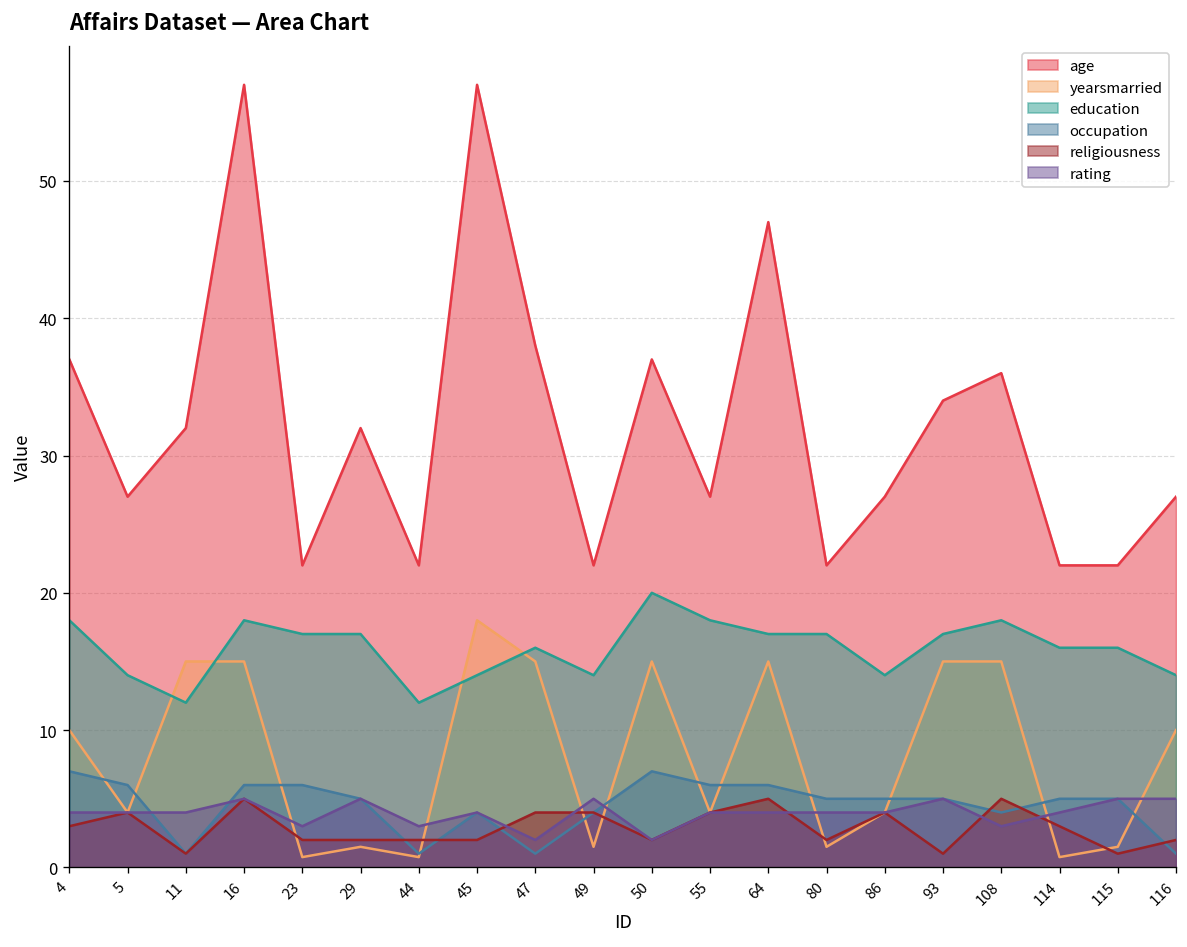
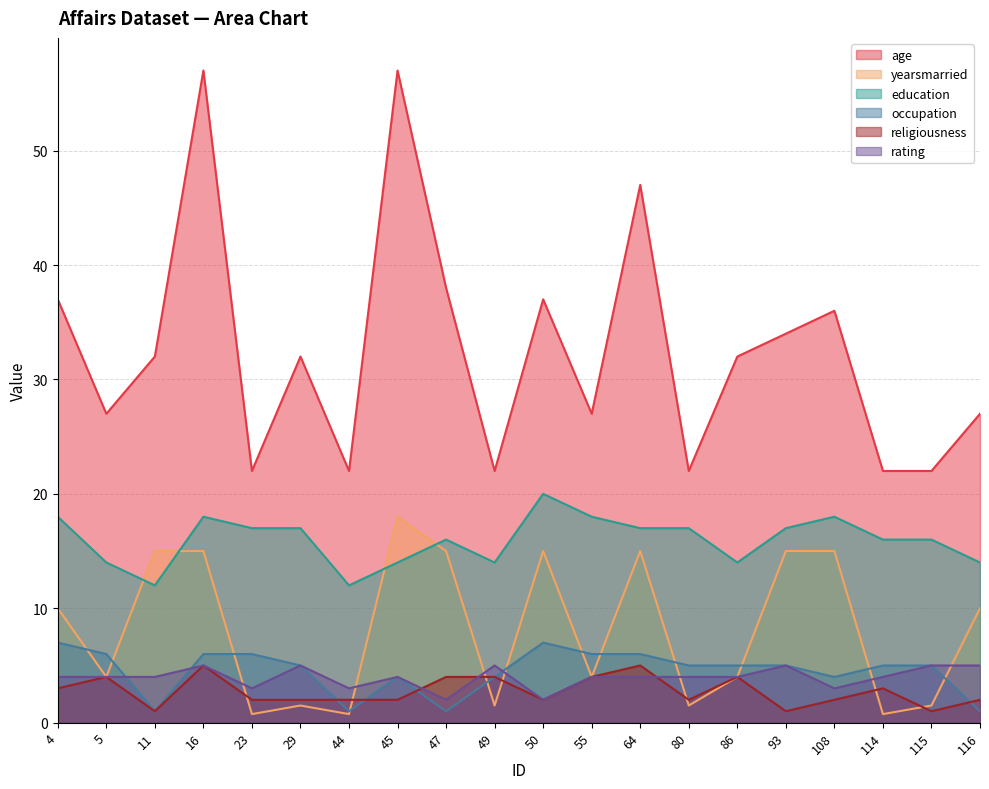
  {
    "age": {
      "4": 37,
      "5": 27,
      "11": 32,
      "16": 57,
      "23": 22,
      "29": 32,
      "44": 22,
      "45": 57,
      "47": 38,
      "49": 22,
      "50": 37,
      "55": 27,
      "64": 47,
      "80": 22,
-     "86": 27,
+     "86": 32,
      "93": 34,
      "108": 36,
      "114": 22,
      "115": 22,
      "116": 27
    },
    "yearsmarried": {
      "4": 10,
      "11": 15,
      "16": 15,
      "23": 0.8,
      "29": 1.5,
      "44": 0.8,
      "45": 18,
      "47": 15,
      "49": 1.5,
      "50": 15,
      "64": 15,
      "80": 1.5,
      "93": 15,
      "108": 15,
      "114": 0.8,
      "115": 1.5,
      "116": 10
    },
    "religiousness": {
      "4": 3,
      "23": 2,
      "29": 2,
      "44": 2,
      "45": 2,
      "47": 4,
      "64": 5,
      "80": 2,
      "93": 1,
-     "108": 5,
+     "108": 2,
      "114": 3,
      "115": 1,
      "116": 2
    }
  }
